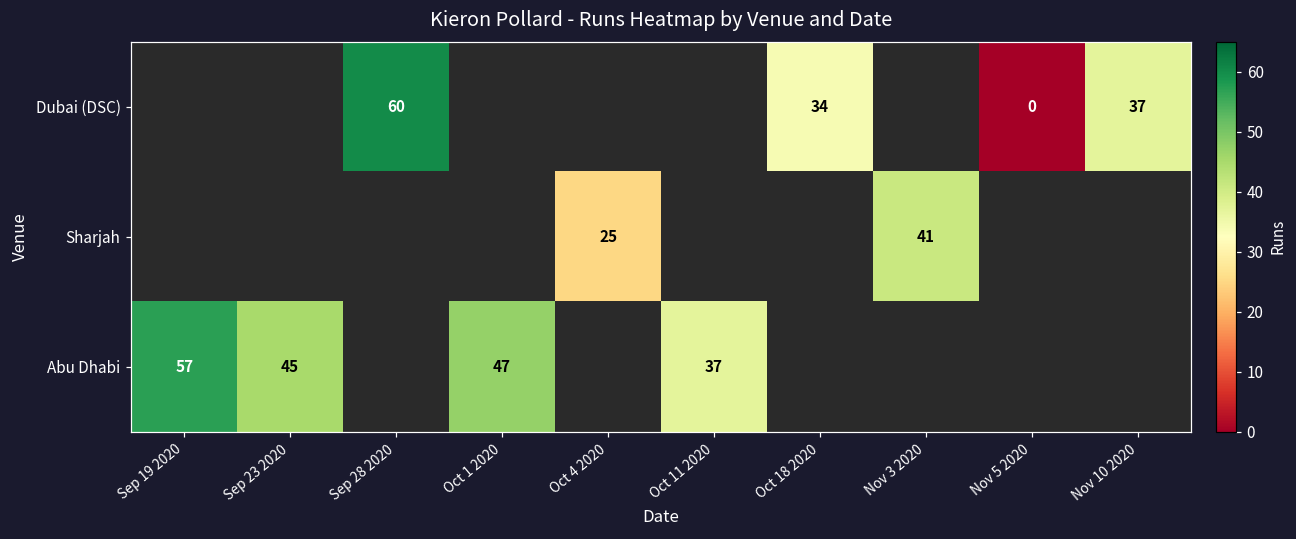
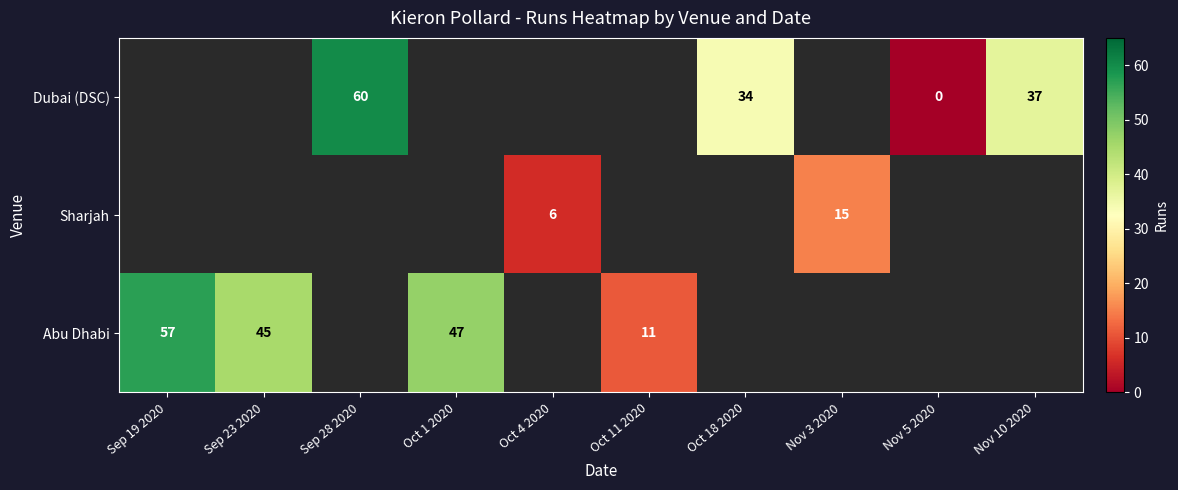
  {
    "Dubai (DSC)": {
      "Sep 28 2020": 60,
      "Oct 18 2020": 34,
      "Nov 5 2020": 0,
      "Nov 10 2020": 37
    },
    "Sharjah": {
-     "Oct 4 2020": 25,
-     "Nov 3 2020": 41
+     "Oct 4 2020": 6,
+     "Nov 3 2020": 15
    },
    "Abu Dhabi": {
      "Sep 19 2020": 57,
      "Sep 23 2020": 45,
      "Oct 1 2020": 47,
-     "Oct 11 2020": 37
+     "Oct 11 2020": 11
    }
  }
